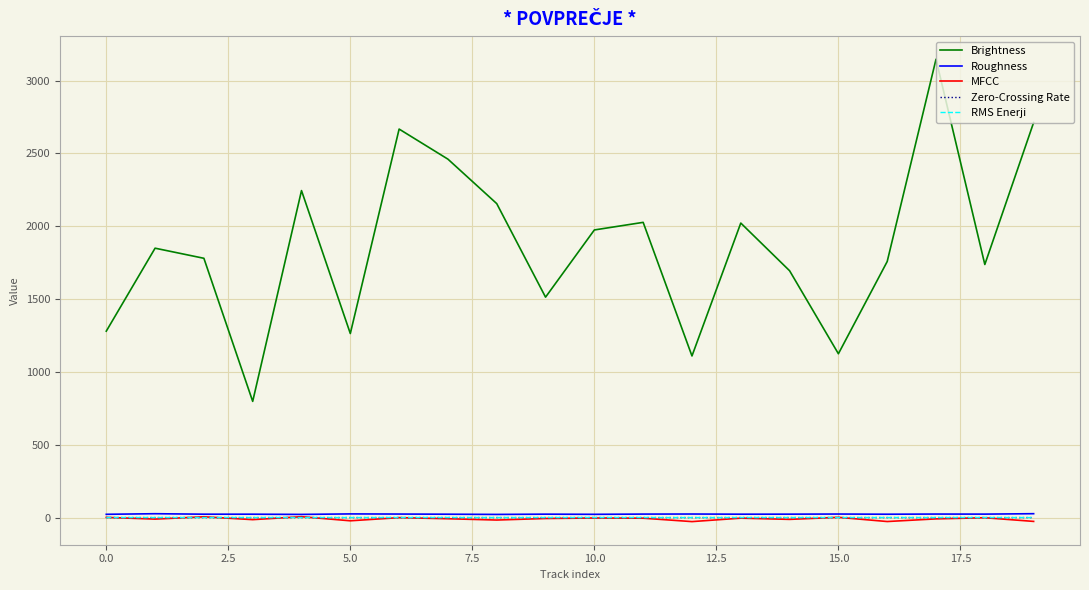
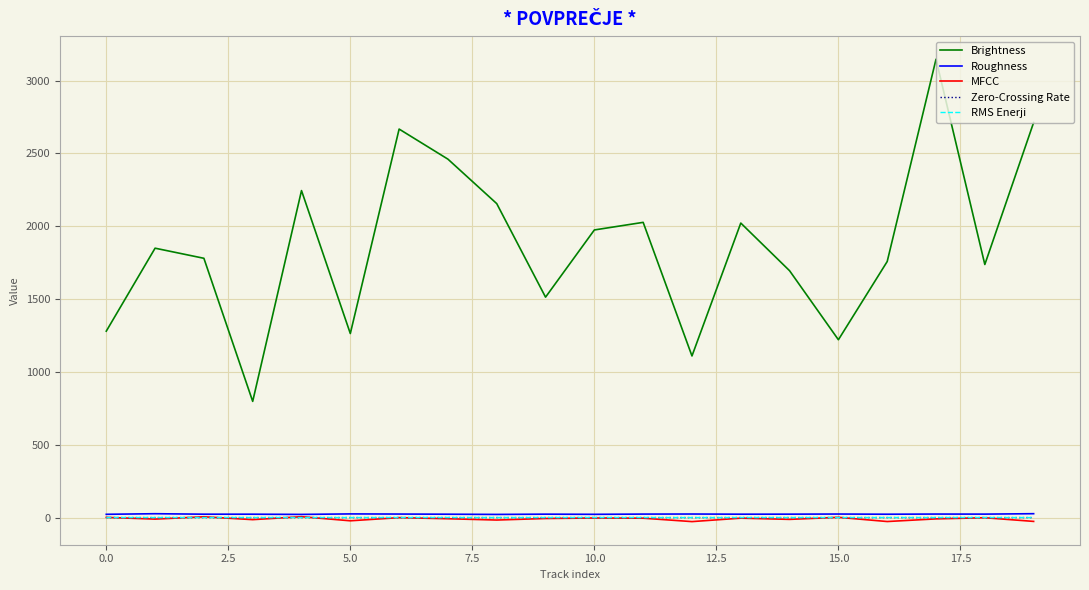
  {
    "Brightness": {
      "0.0": 1280,
      "5.0": 1260,
      "10.0": 1970,
-     "15.0": 1120
+     "15.0": 1220
    },
    "Roughness": {
      "0.0": 20,
      "5.0": 30,
      "10.0": 20,
      "15.0": 20
    },
    "MFCC": {
      "5.0": -20
    },
    "RMS Enerji": {
      "5.0": 0
    }
  }
